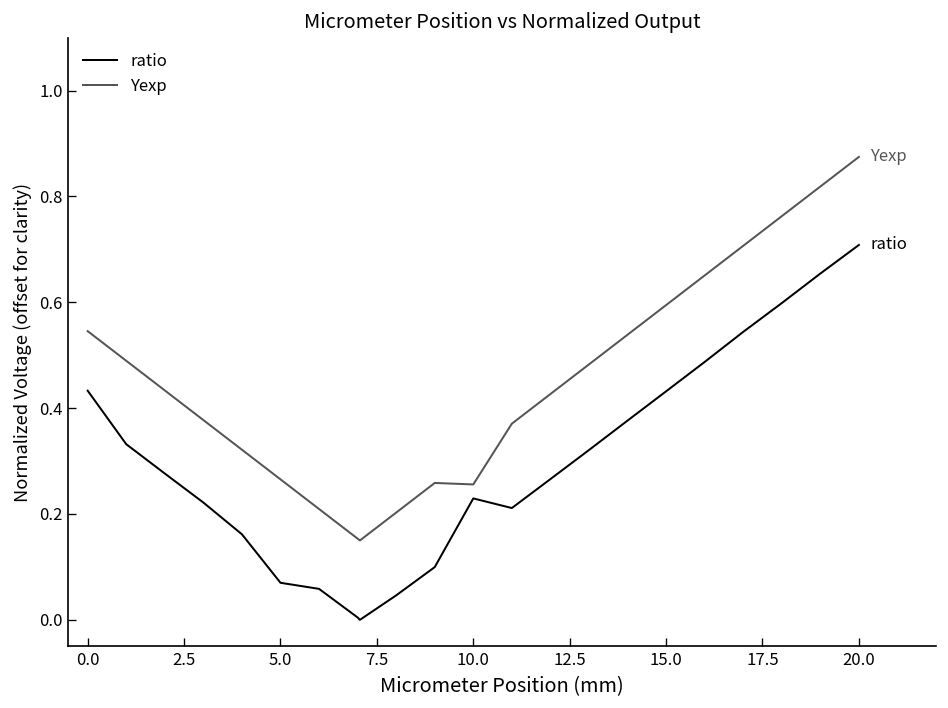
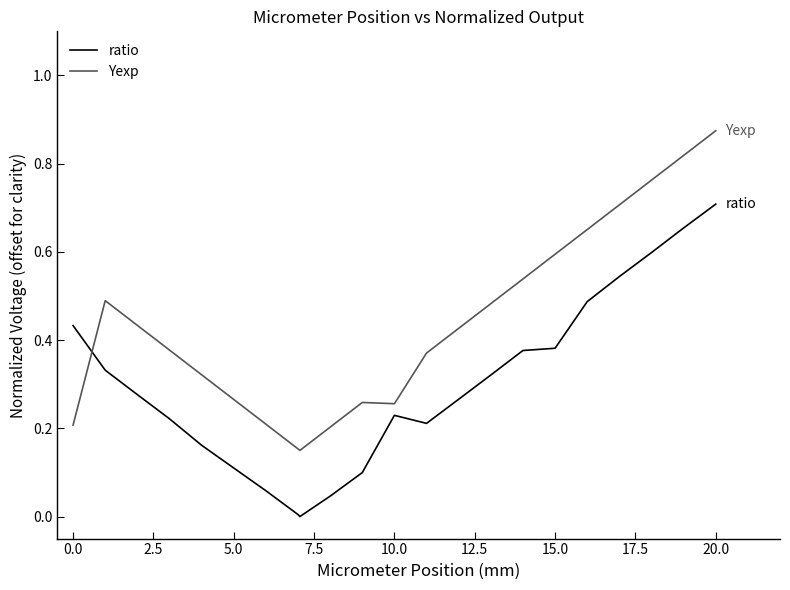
  {
    "ratio": {
      "0.0": 0.43,
-     "5.0": 0.07,
+     "5.0": 0.11,
      "10.0": 0.23,
-     "15.0": 0.43,
+     "15.0": 0.38,
      "20.0": 0.71
    },
    "Yexp": {
-     "0.0": 0.55,
+     "0.0": 0.21,
      "5.0": 0.27,
      "10.0": 0.26,
      "15.0": 0.59,
      "20.0": 0.87
    }
  }
